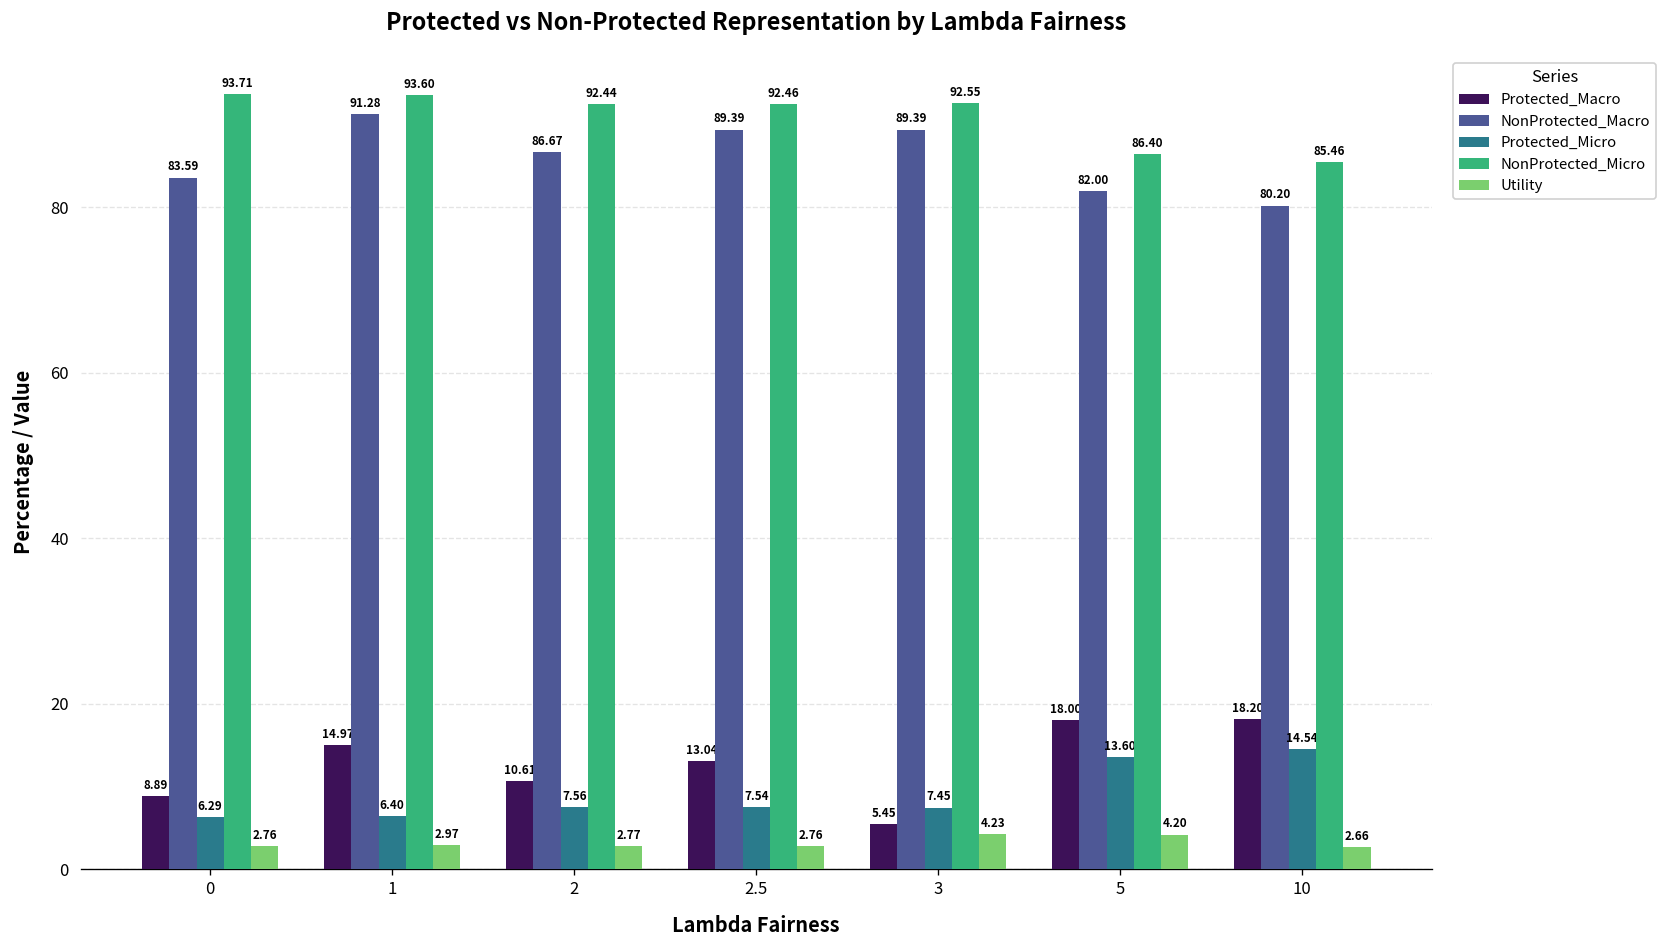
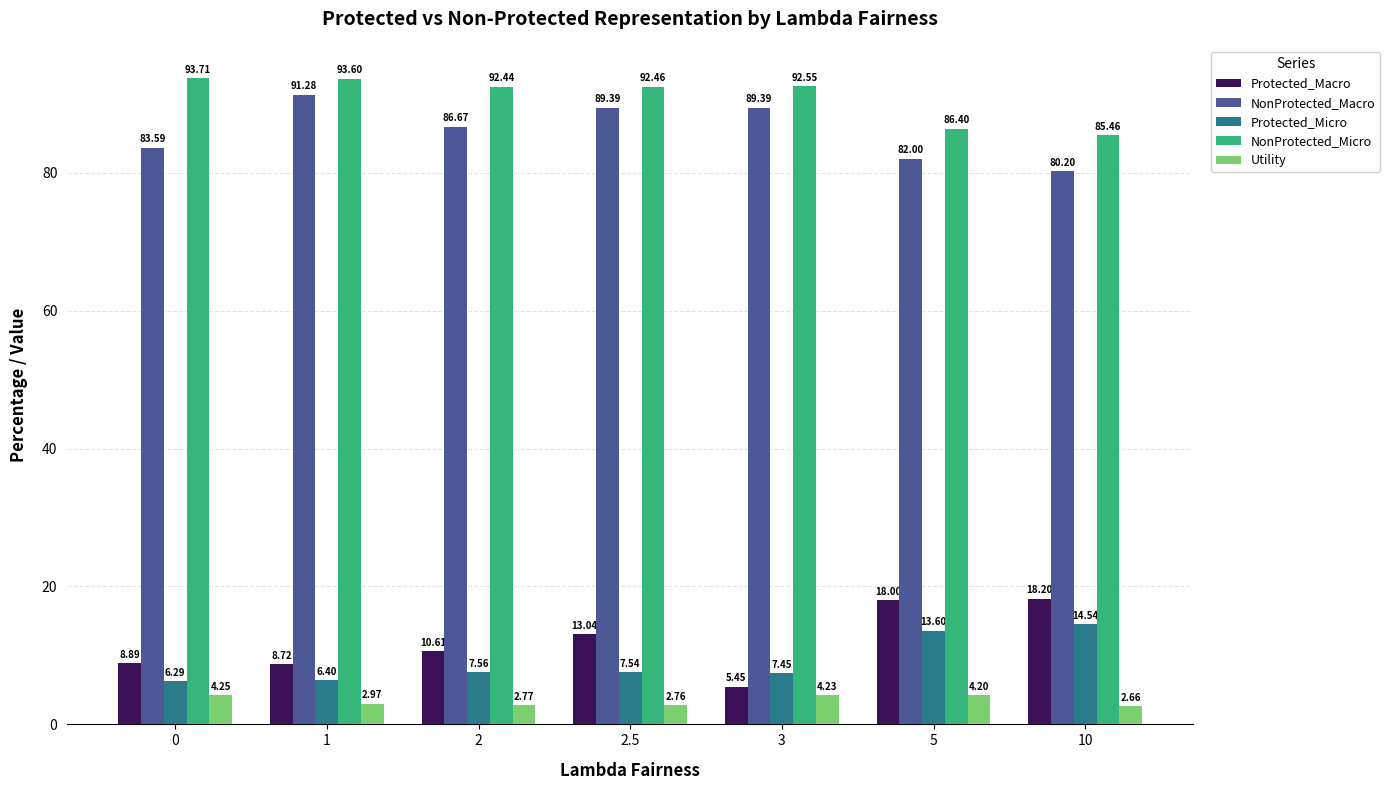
  {
    "Protected_Macro": {
      "0": 8.89,
-     "1": 14.97,
+     "1": 8.72,
      "2": 10.61,
      "2.5": 13.04,
      "3": 5.45,
      "5": 18.00,
      "10": 18.20
    },
    "NonProtected_Micro": {
      "0": 93.71,
      "1": 93.60,
      "2": 92.44,
      "2.5": 92.46,
      "3": 92.55,
      "5": 86.40,
      "10": 85.46
    },
    "Utility": {
-     "0": 2.76,
+     "0": 4.25,
      "1": 2.97,
      "2": 2.77,
      "2.5": 2.76,
      "3": 4.23,
      "5": 4.20,
      "10": 2.66
    }
  }
